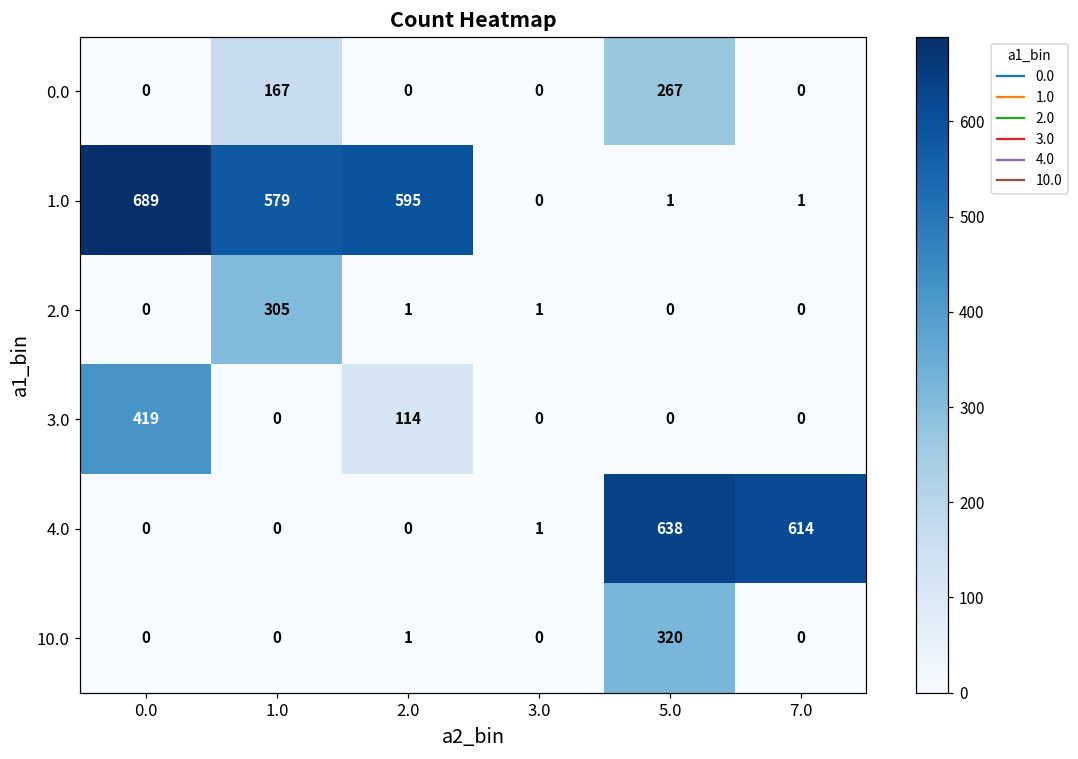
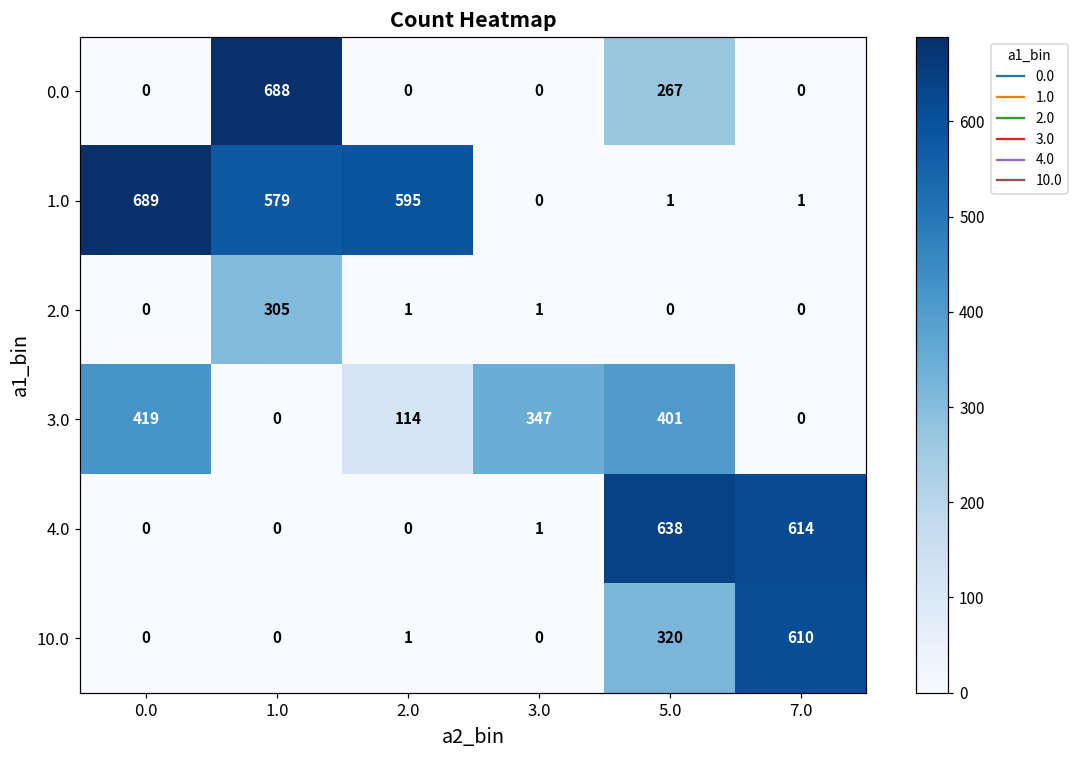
  {
    "0.0": {
      "0.0": 0,
-     "1.0": 167,
+     "1.0": 688,
      "2.0": 0,
      "3.0": 0,
      "5.0": 267,
      "7.0": 0
    },
    "1.0": {
      "0.0": 689,
      "1.0": 579,
      "2.0": 595,
      "3.0": 0,
      "5.0": 1,
      "7.0": 1
    },
    "2.0": {
      "0.0": 0,
      "1.0": 305,
      "2.0": 1,
      "3.0": 1,
      "5.0": 0,
      "7.0": 0
    },
    "3.0": {
      "0.0": 419,
      "1.0": 0,
      "2.0": 114,
-     "3.0": 0,
-     "5.0": 0,
+     "3.0": 347,
+     "5.0": 401,
      "7.0": 0
    },
    "4.0": {
      "0.0": 0,
      "1.0": 0,
      "2.0": 0,
      "3.0": 1,
      "5.0": 638,
      "7.0": 614
    },
    "10.0": {
      "0.0": 0,
      "1.0": 0,
      "2.0": 1,
      "3.0": 0,
      "5.0": 320,
-     "7.0": 0
+     "7.0": 610
    }
  }
